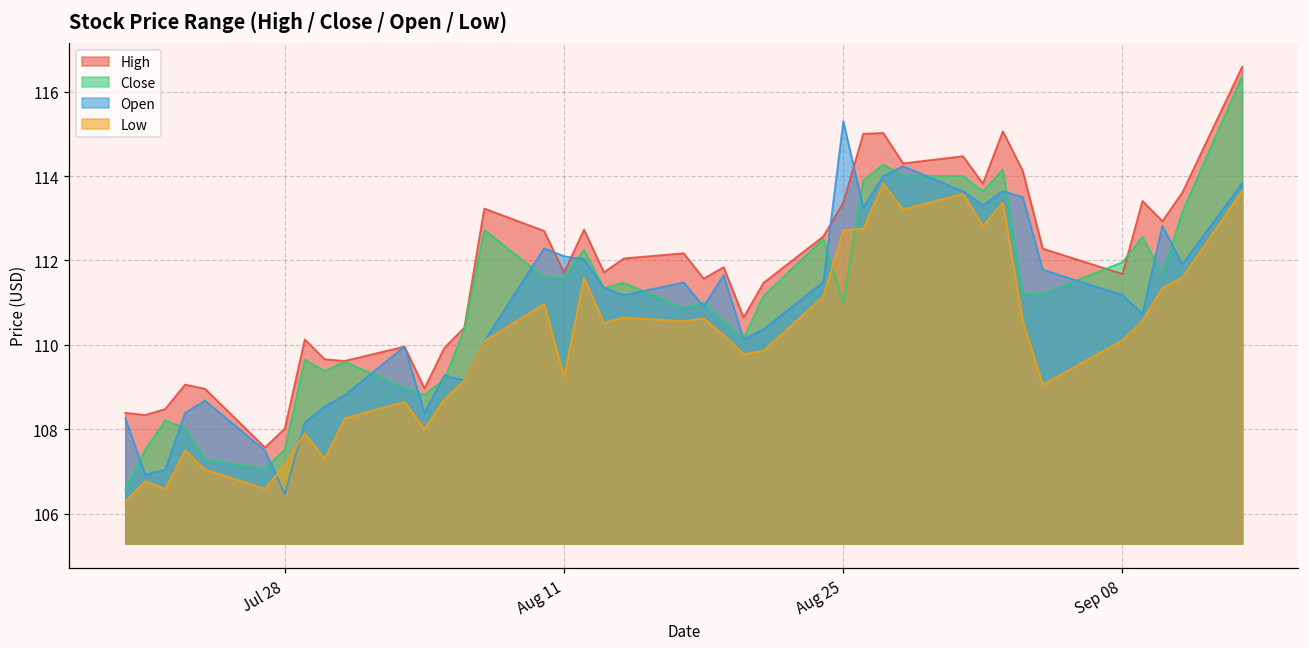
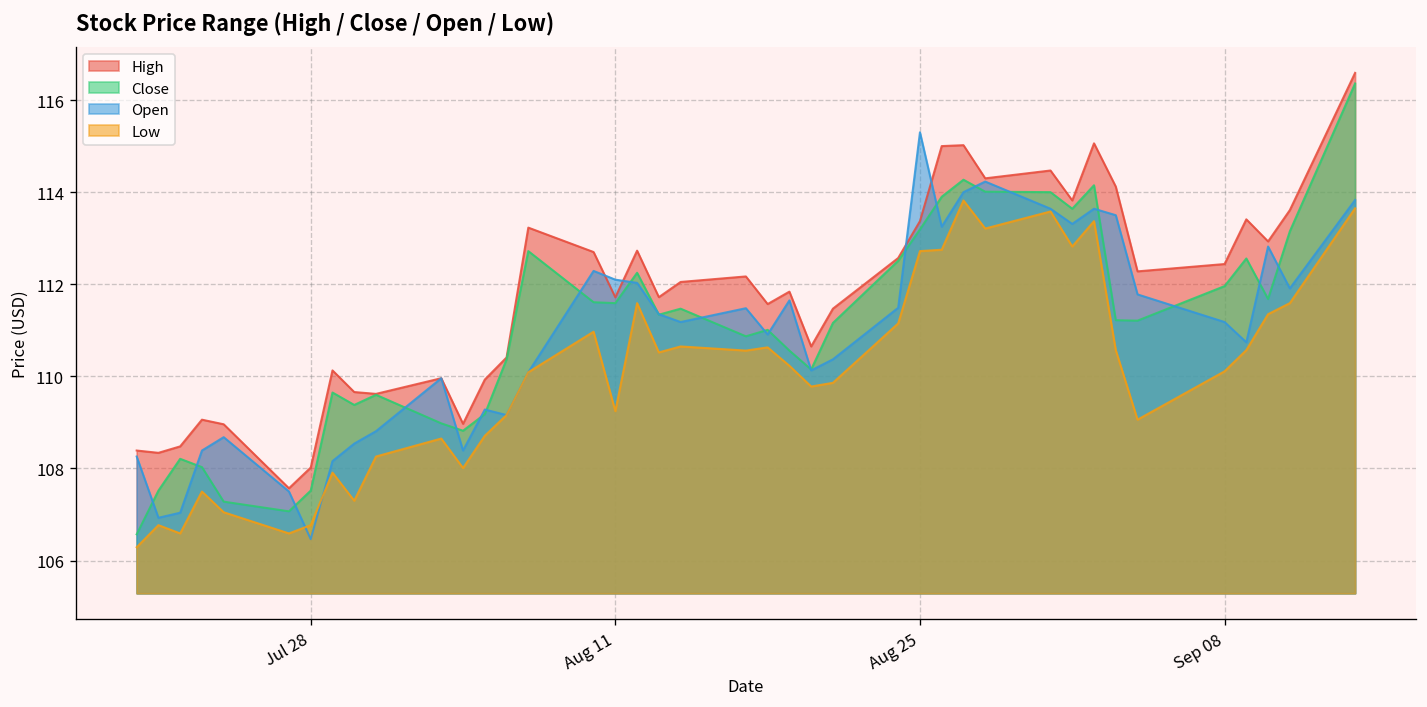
  {
    "High": {
      "Jul 28": 108.0,
      "Aug 11": 111.7,
      "Aug 25": 113.4,
-     "Sep 08": 111.7
+     "Sep 08": 112.4
    },
    "Close": {
      "Jul 28": 107.5,
      "Aug 11": 111.6,
-     "Aug 25": 111.0,
+     "Aug 25": 113.2,
      "Sep 08": 112.0
    },
    "Open": {
      "Jul 28": 106.5,
      "Aug 11": 112.1,
      "Aug 25": 115.3,
      "Sep 08": 111.2
    },
    "Low": {
-     "Jul 28": 107.2,
+     "Jul 28": 106.8,
      "Aug 11": 109.2,
      "Aug 25": 112.7,
      "Sep 08": 110.1
    }
  }
